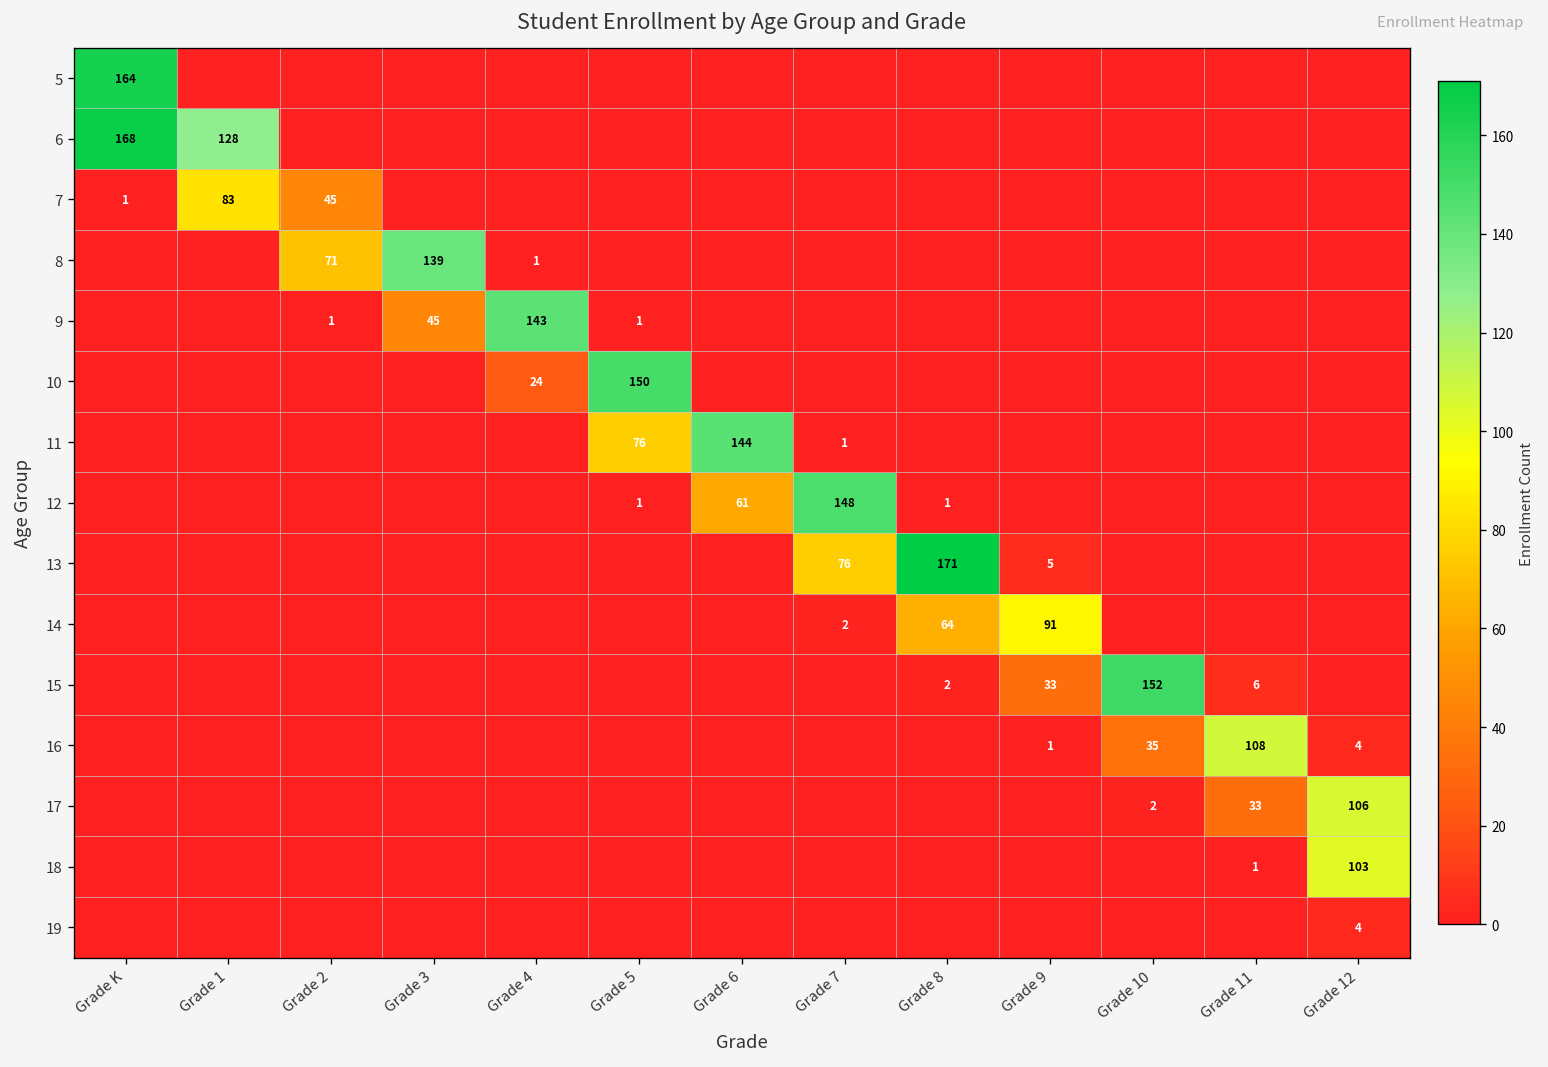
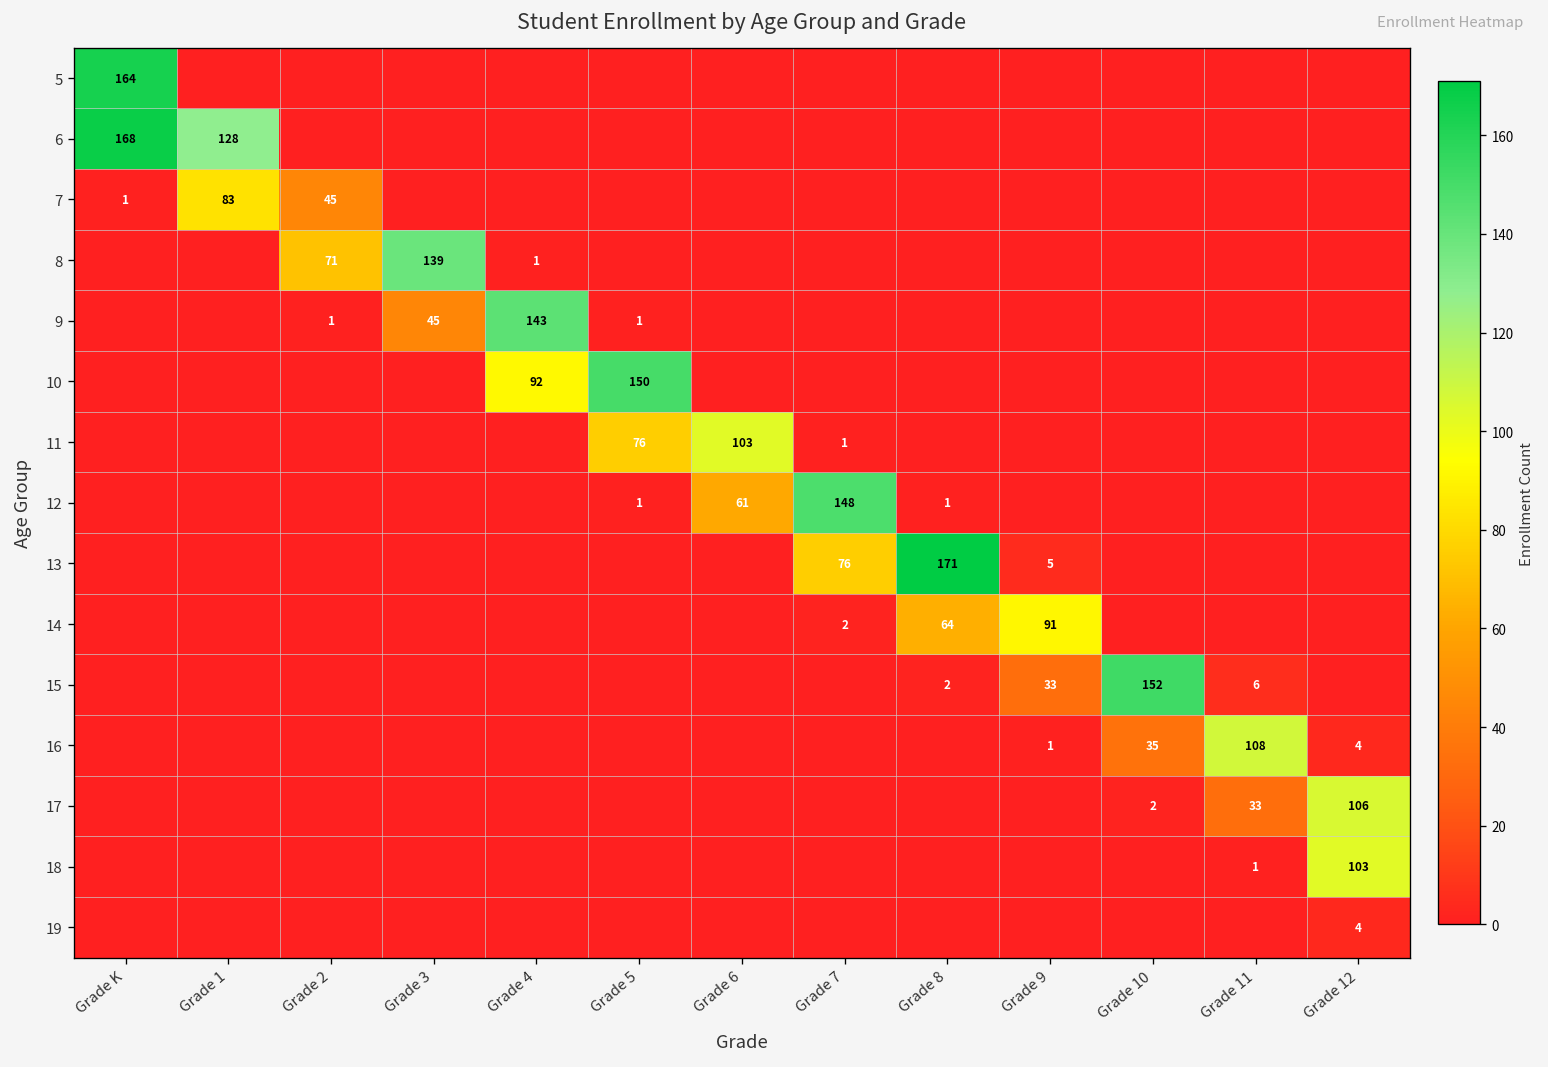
  {
    "5": {
      "Grade K": 164
    },
    "6": {
      "Grade K": 168,
      "Grade 1": 128
    },
    "7": {
      "Grade K": 1,
      "Grade 1": 83,
      "Grade 2": 45
    },
    "8": {
      "Grade 2": 71,
      "Grade 3": 139,
      "Grade 4": 1
    },
    "9": {
      "Grade 2": 1,
      "Grade 3": 45,
      "Grade 4": 143,
      "Grade 5": 1
    },
    "10": {
-     "Grade 4": 24,
+     "Grade 4": 92,
      "Grade 5": 150
    },
    "11": {
      "Grade 5": 76,
-     "Grade 6": 144,
+     "Grade 6": 103,
      "Grade 7": 1
    },
    "12": {
      "Grade 5": 1,
      "Grade 6": 61,
      "Grade 7": 148,
      "Grade 8": 1
    },
    "13": {
      "Grade 7": 76,
      "Grade 8": 171,
      "Grade 9": 5
    },
    "14": {
      "Grade 7": 2,
      "Grade 8": 64,
      "Grade 9": 91
    },
    "15": {
      "Grade 8": 2,
      "Grade 9": 33,
      "Grade 10": 152,
      "Grade 11": 6
    },
    "16": {
      "Grade 9": 1,
      "Grade 10": 35,
      "Grade 11": 108,
      "Grade 12": 4
    },
    "17": {
      "Grade 10": 2,
      "Grade 11": 33,
      "Grade 12": 106
    },
    "18": {
      "Grade 11": 1,
      "Grade 12": 103
    },
    "19": {
      "Grade 12": 4
    }
  }
